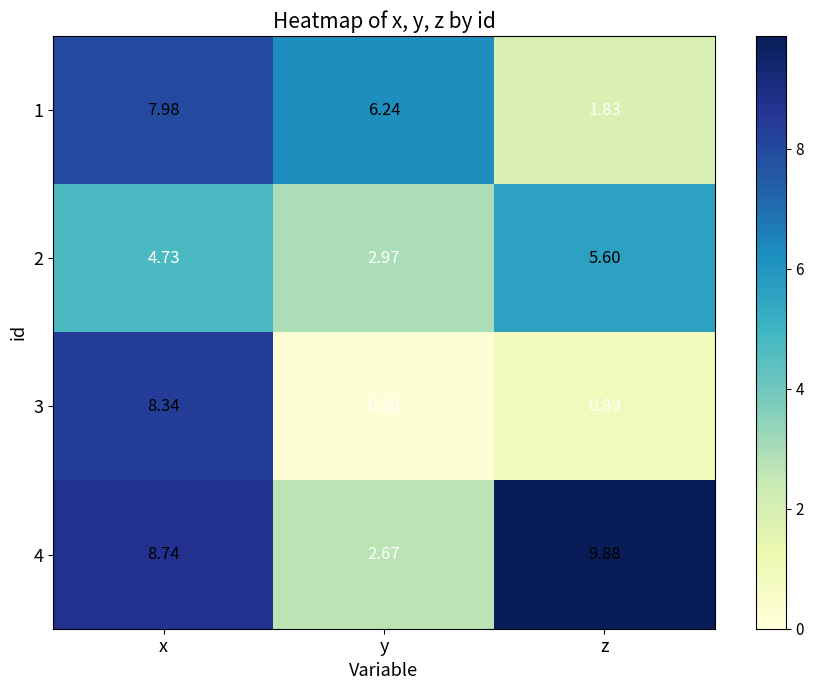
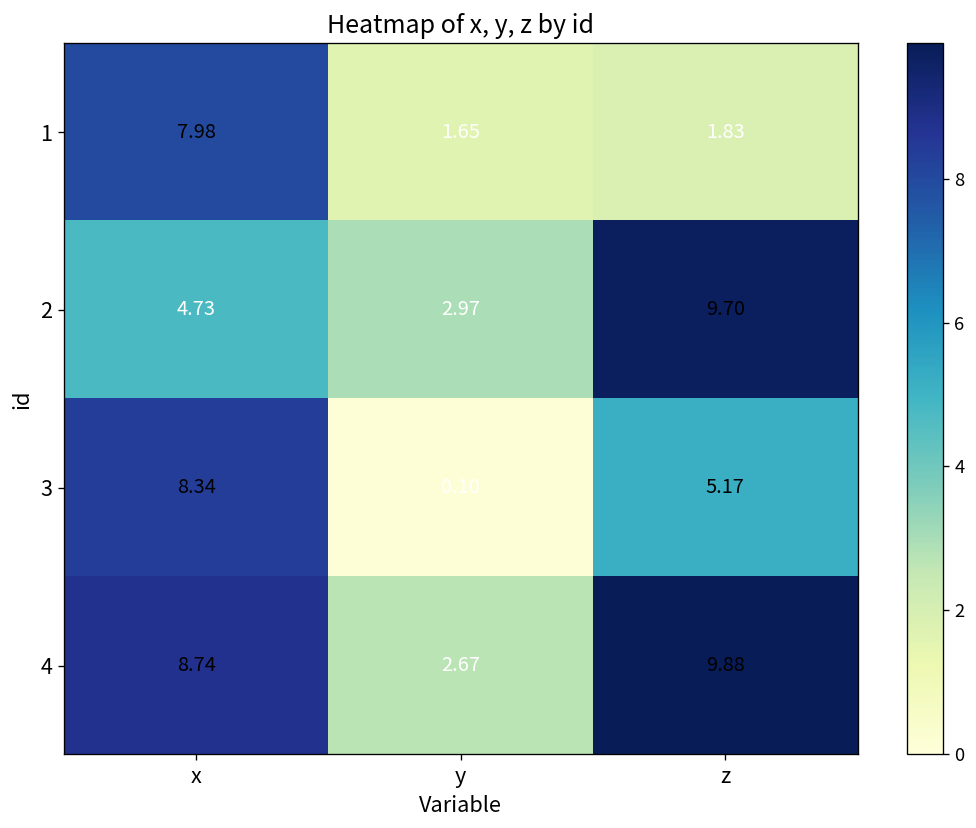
  {
    "1": {
      "x": 7.98,
-     "y": 6.24,
+     "y": 1.65,
      "z": 1.83
    },
    "2": {
      "x": 4.73,
      "y": 2.97,
-     "z": 5.60
+     "z": 9.70
    },
    "3": {
      "x": 8.34,
-     "z": 0.89
+     "z": 5.17
    },
    "4": {
      "x": 8.74,
      "y": 2.67,
      "z": 9.88
    }
  }
